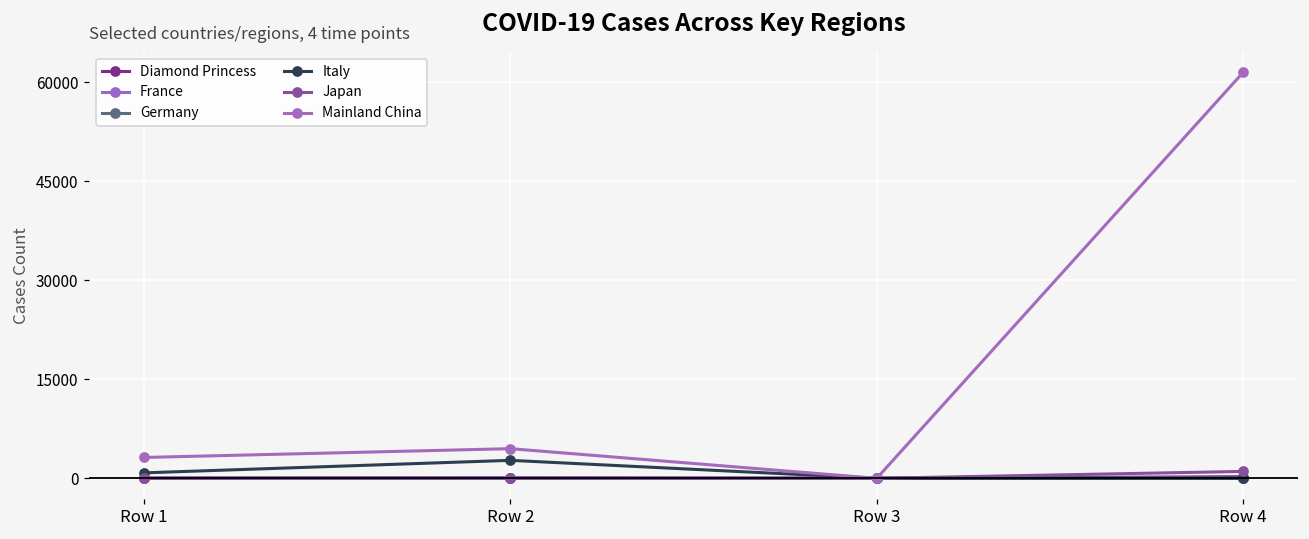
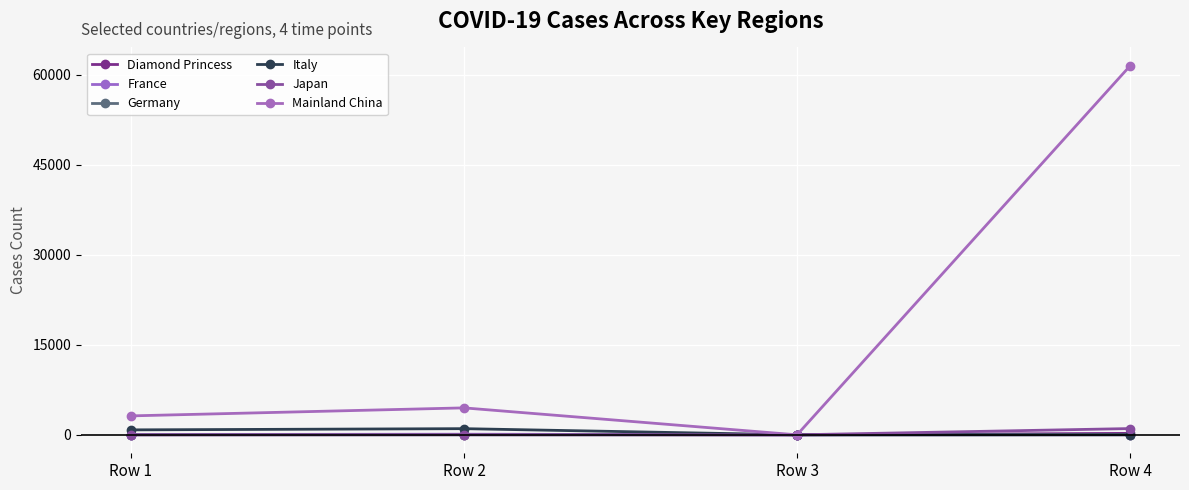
  {
    "Italy": {
      "Row 1": 1000,
-     "Row 2": 3000
+     "Row 2": 1000
    }
  }
